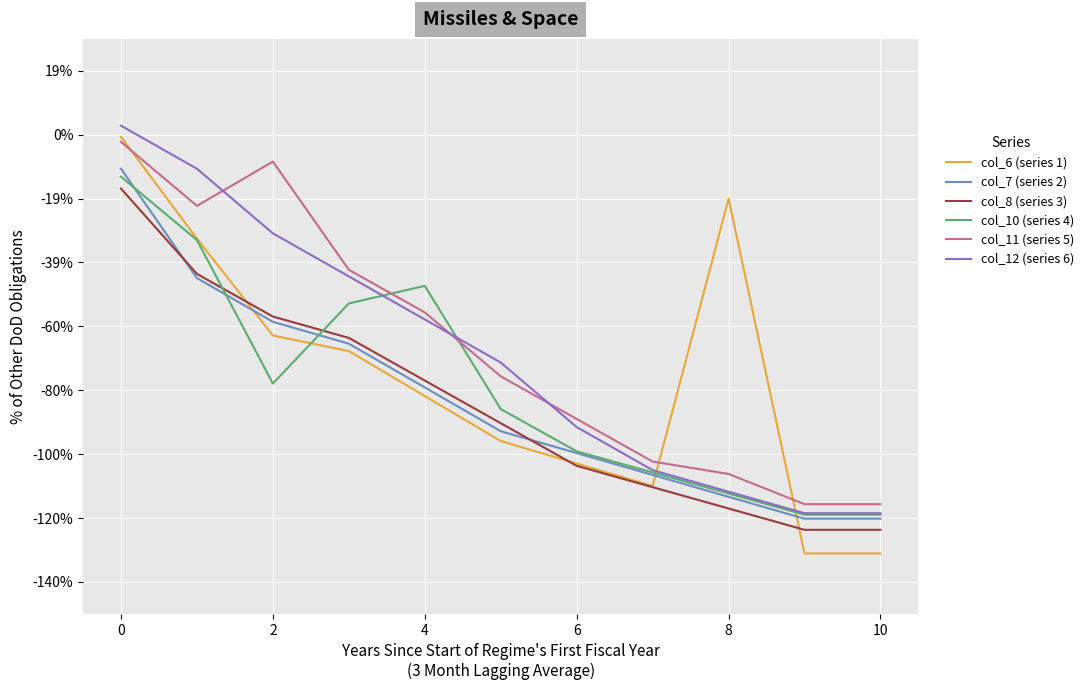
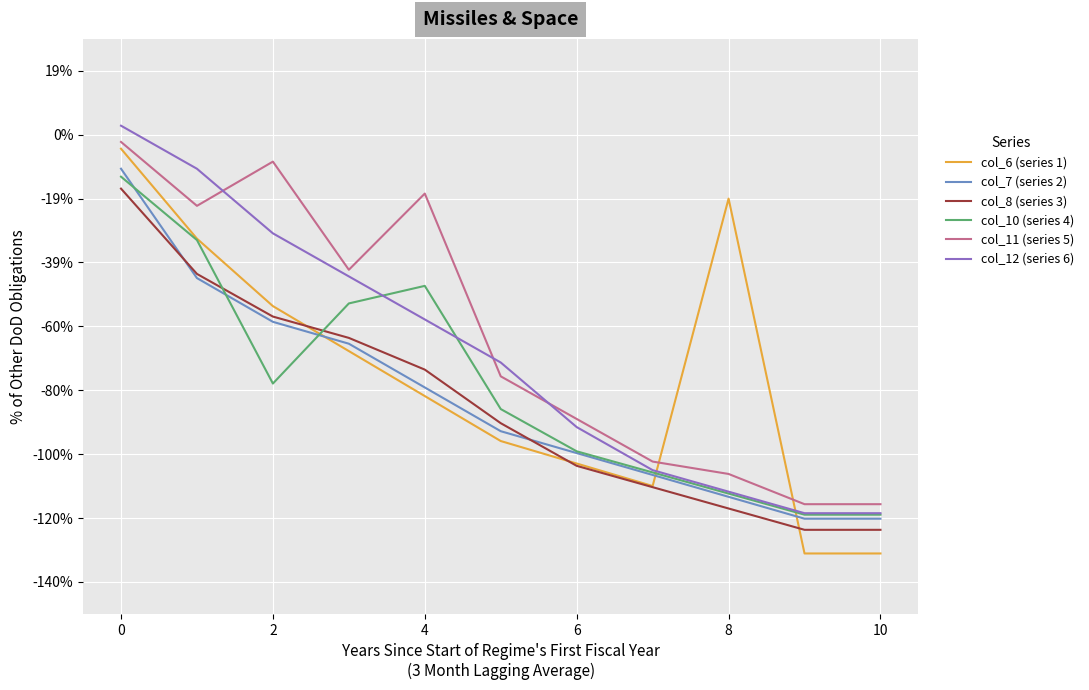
  {
    "col_6 (series 1)": {
-     "0": "-1%",
-     "2": "-63%",
+     "0": "-4%",
+     "2": "-54%",
      "4": "-82%",
      "8": "-20%",
      "10": "-131%"
    },
    "col_8 (series 3)": {
      "0": "-17%",
      "2": "-57%",
-     "4": "-77%",
+     "4": "-74%",
      "8": "-117%",
      "10": "-124%"
    },
    "col_10 (series 4)": {
      "0": "-13%",
      "2": "-78%",
      "4": "-47%"
    },
    "col_11 (series 5)": {
      "0": "-2%",
      "2": "-8%",
-     "4": "-56%",
+     "4": "-18%",
      "6": "-89%",
      "8": "-106%",
      "10": "-116%"
    }
  }
